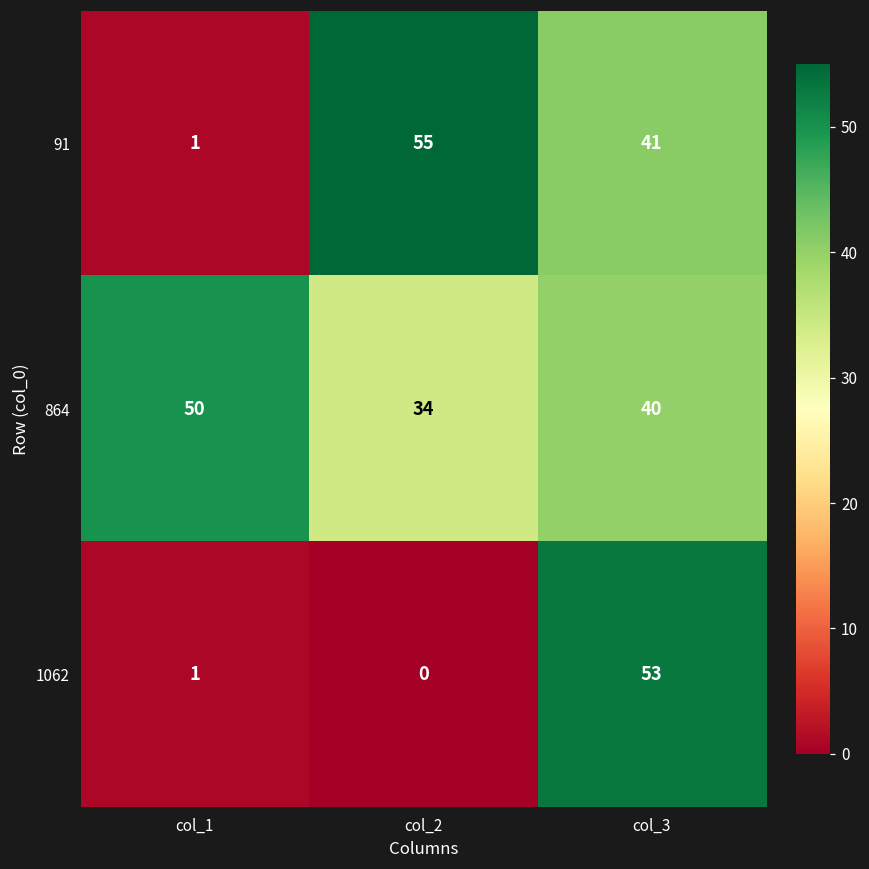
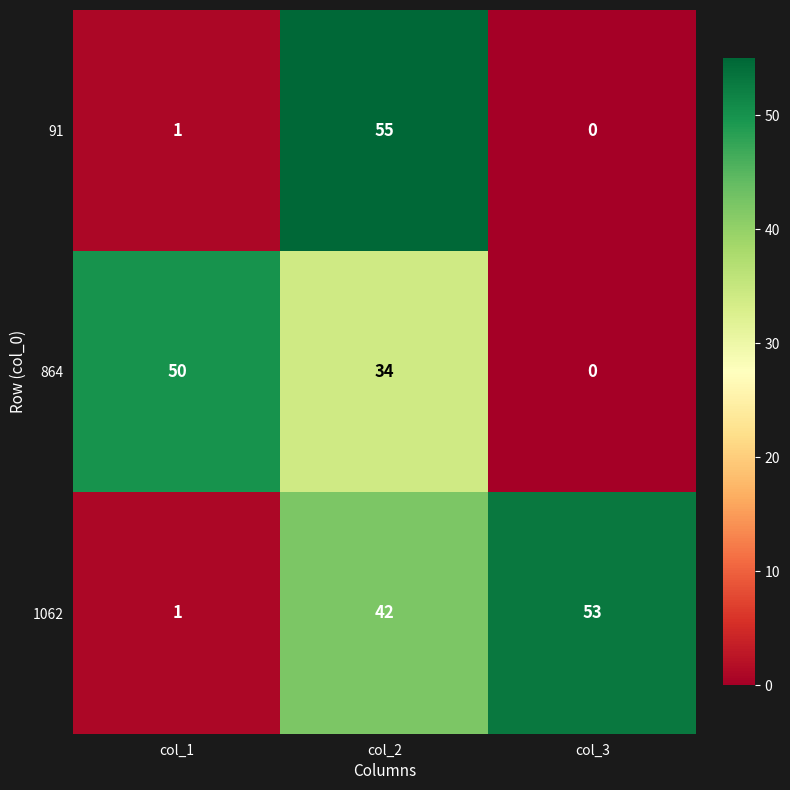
  {
    "91": {
      "col_1": 1,
      "col_2": 55,
-     "col_3": 41
+     "col_3": 0
    },
    "864": {
      "col_1": 50,
      "col_2": 34,
-     "col_3": 40
+     "col_3": 0
    },
    "1062": {
      "col_1": 1,
-     "col_2": 0,
+     "col_2": 42,
      "col_3": 53
    }
  }
